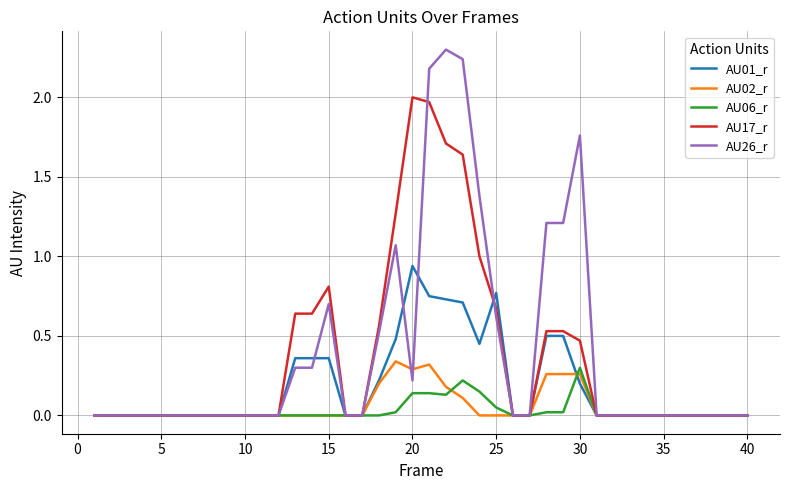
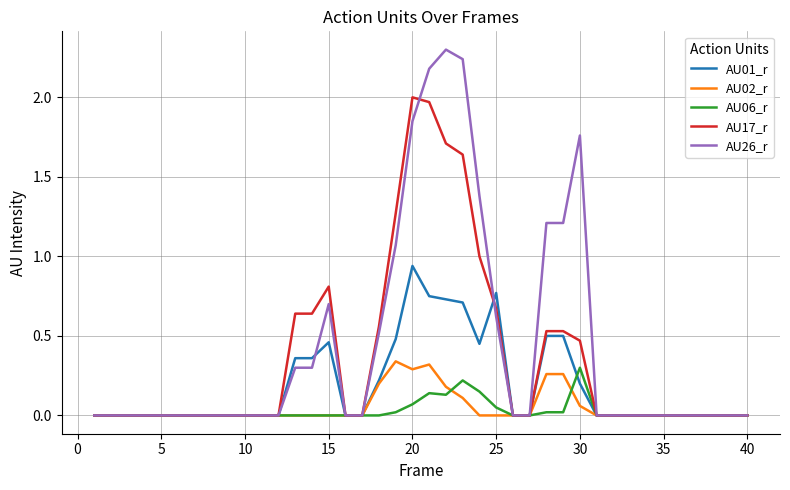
  {
    "AU01_r": {
-     "15": 0.36,
+     "15": 0.46,
      "20": 0.94,
      "25": 0.77,
      "30": 0.20
    },
    "AU02_r": {
      "20": 0.29,
      "25": 0.00,
-     "30": 0.26
+     "30": 0.06
    },
    "AU06_r": {
-     "20": 0.14,
+     "20": 0.07,
      "25": 0.05,
      "30": 0.30
    },
    "AU17_r": {
      "15": 0.81,
      "20": 2.00,
      "25": 0.67,
      "30": 0.47
    },
    "AU26_r": {
      "15": 0.70,
-     "20": 0.22,
+     "20": 1.85,
      "25": 0.62,
      "30": 1.76
    }
  }
